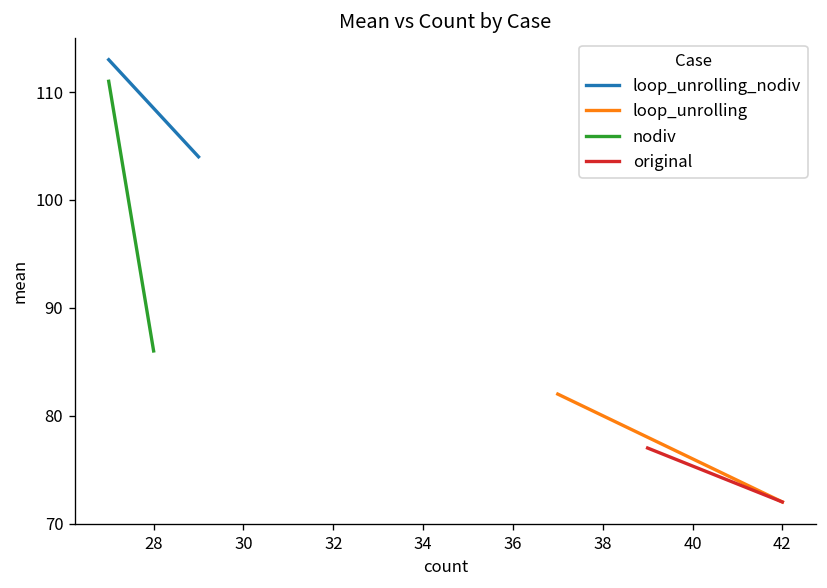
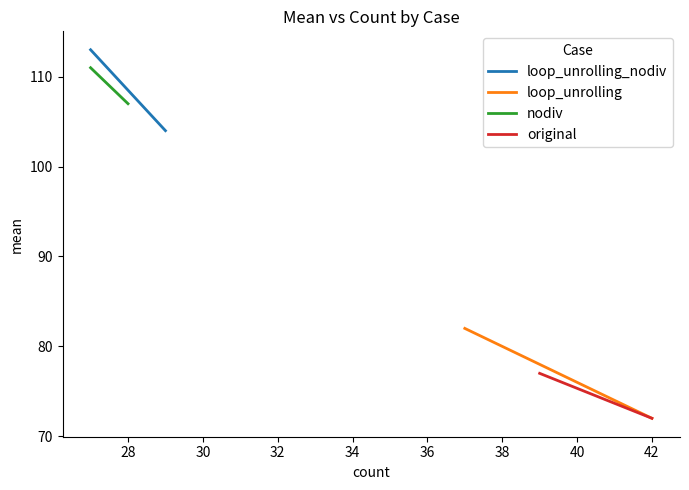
  {
    "nodiv": {
-     "28": 86
+     "28": 107
    }
  }
